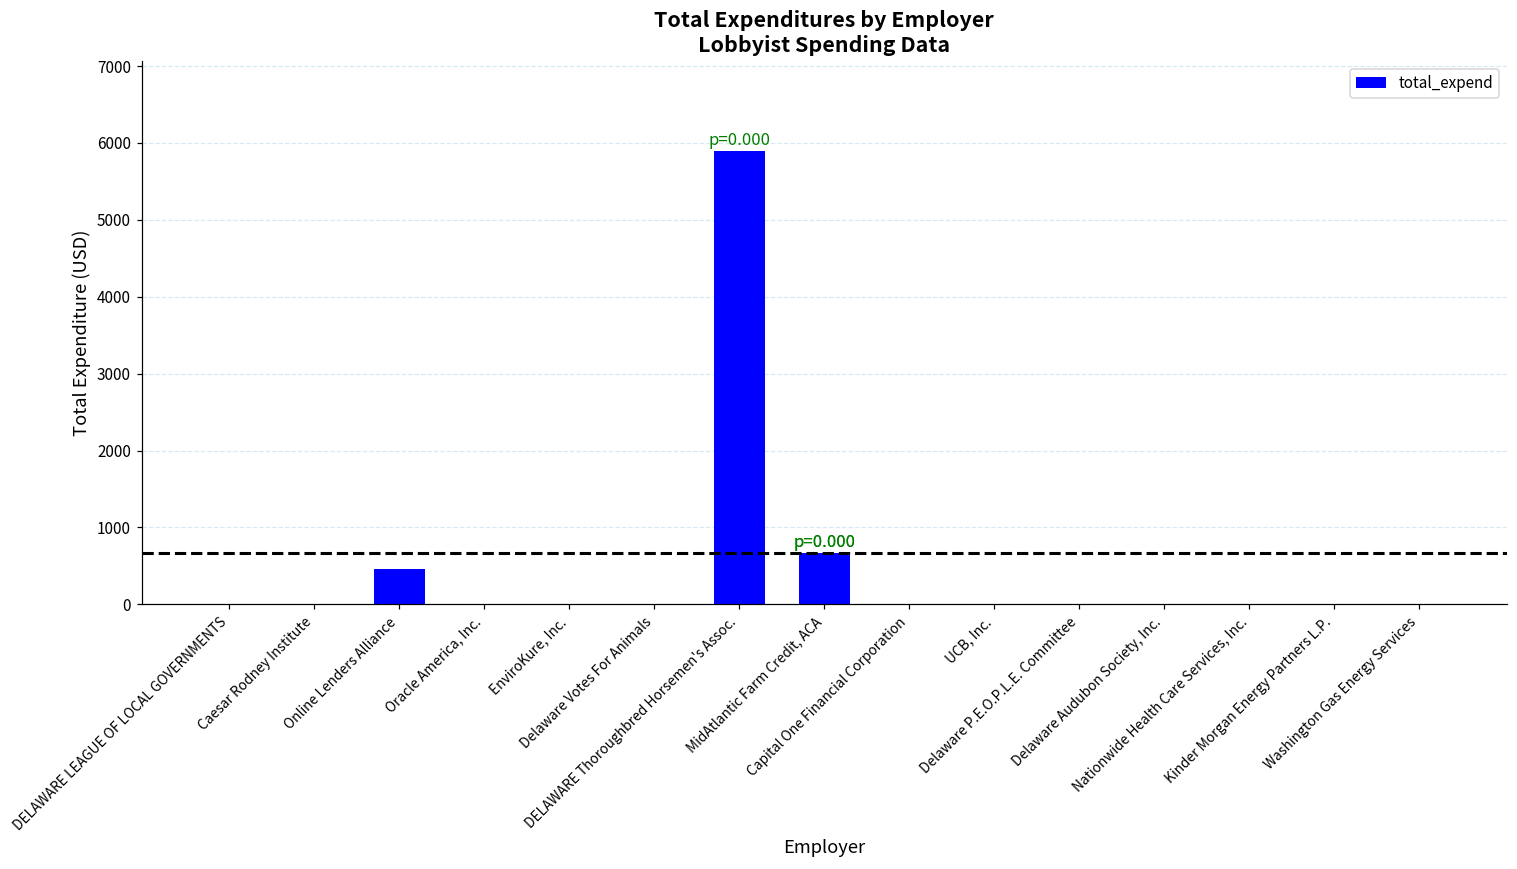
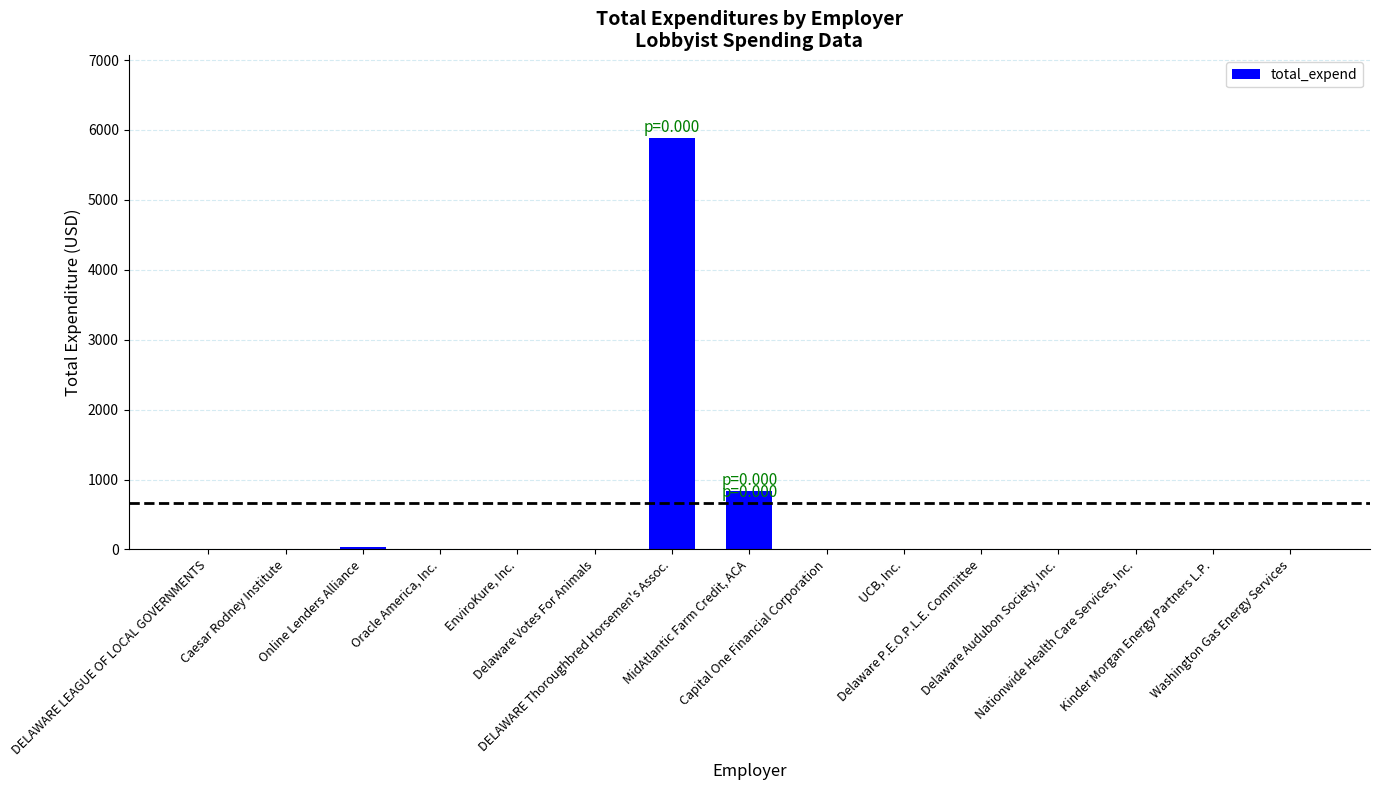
  {
    "DELAWARE LEAGUE OF LOCAL GOVERNMENTS": 0,
    "Caesar Rodney Institute": 0,
-   "Online Lenders Alliance": 500,
+   "Online Lenders Alliance": 0,
    "Oracle America, Inc.": 0,
    "EnviroKure, Inc.": 0,
    "Delaware Votes For Animals": 0,
-   "MidAtlantic Farm Credit, ACA": 700,
+   "MidAtlantic Farm Credit, ACA": 800,
    "Capital One Financial Corporation": 0,
    "UCB, Inc.": 0,
    "Delaware P.E.O.P.L.E. Committee": 0,
    "Delaware Audubon Society, Inc.": 0,
    "Nationwide Health Care Services, Inc.": 0,
    "Kinder Morgan Energy Partners L.P.": 0,
    "Washington Gas Energy Services": 0
  }
